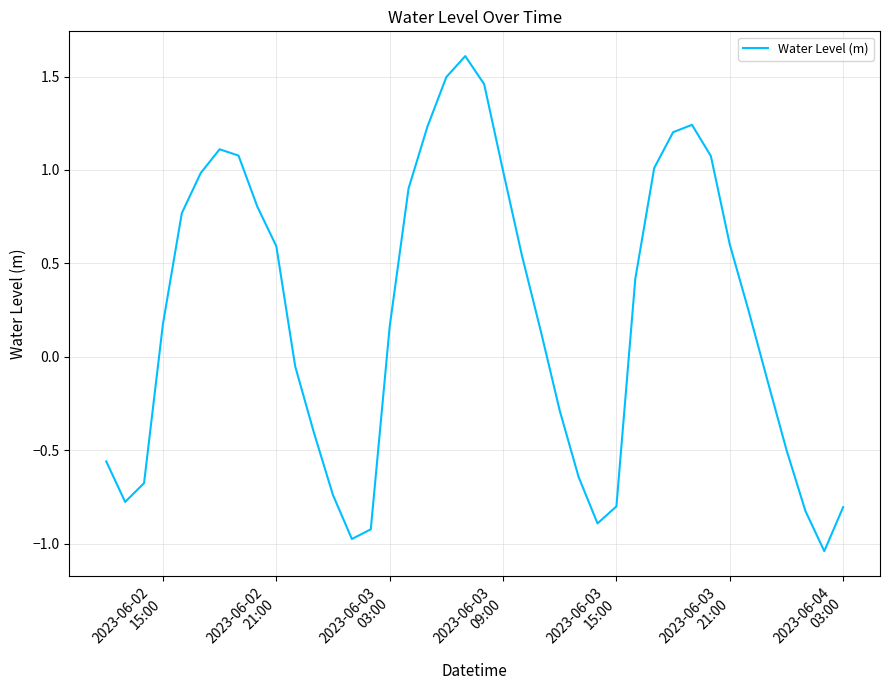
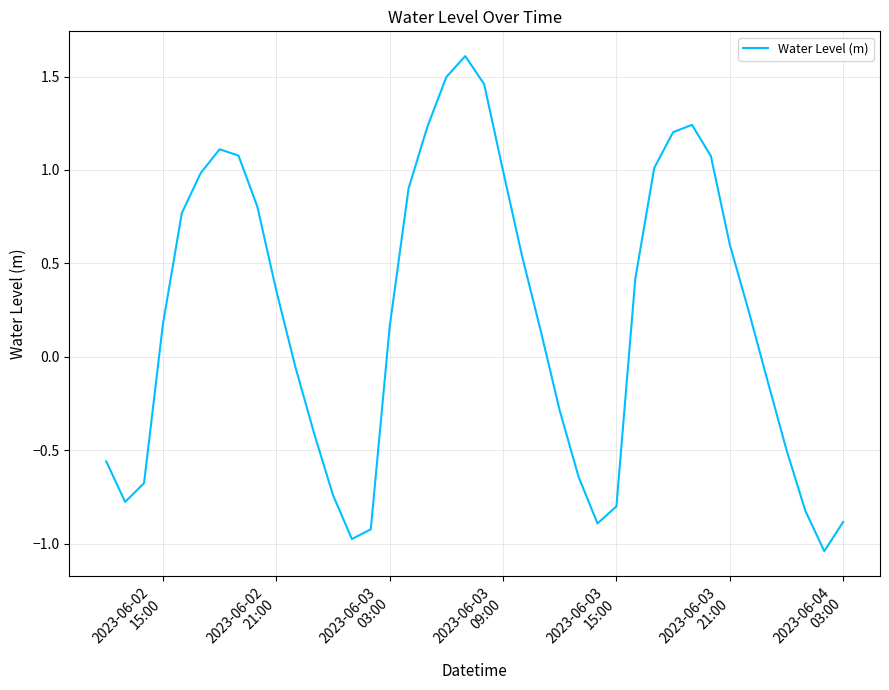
  {
    "2023-06-02 15:00": 0.17,
-   "2023-06-02 21:00": 0.59,
+   "2023-06-02 21:00": 0.35,
    "2023-06-03 03:00": 0.16,
    "2023-06-03 09:00": 1.00,
    "2023-06-03 15:00": -0.80,
    "2023-06-03 21:00": 0.60,
-   "2023-06-04 03:00": -0.81
+   "2023-06-04 03:00": -0.88
  }
